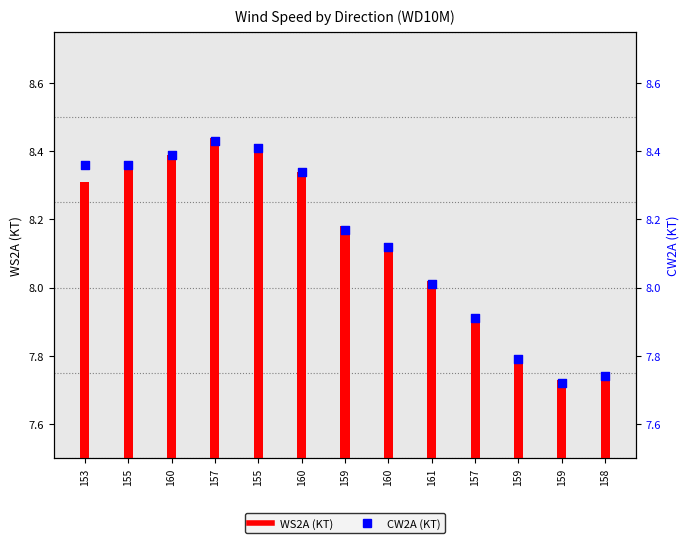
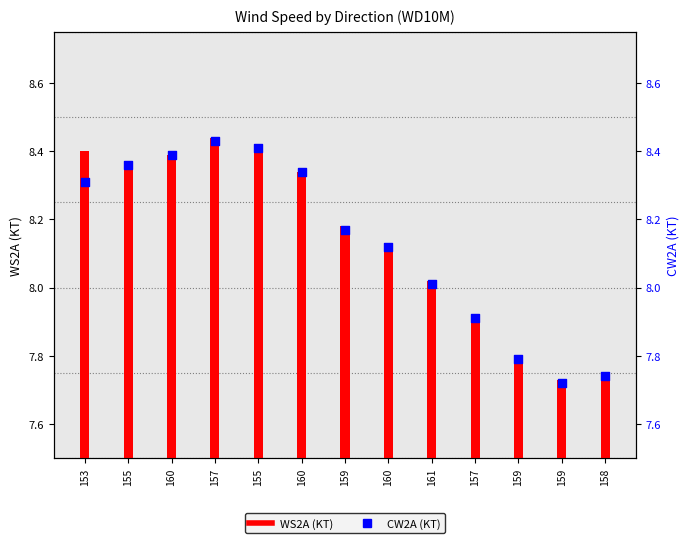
  {
    "WS2A (KT)": {
-     "153": 8.31,
+     "153": 8.40,
      "161": 8.02,
      "158": 7.75
    },
    "CW2A (KT)": {
-     "153": 8.36
+     "153": 8.31
    }
  }
